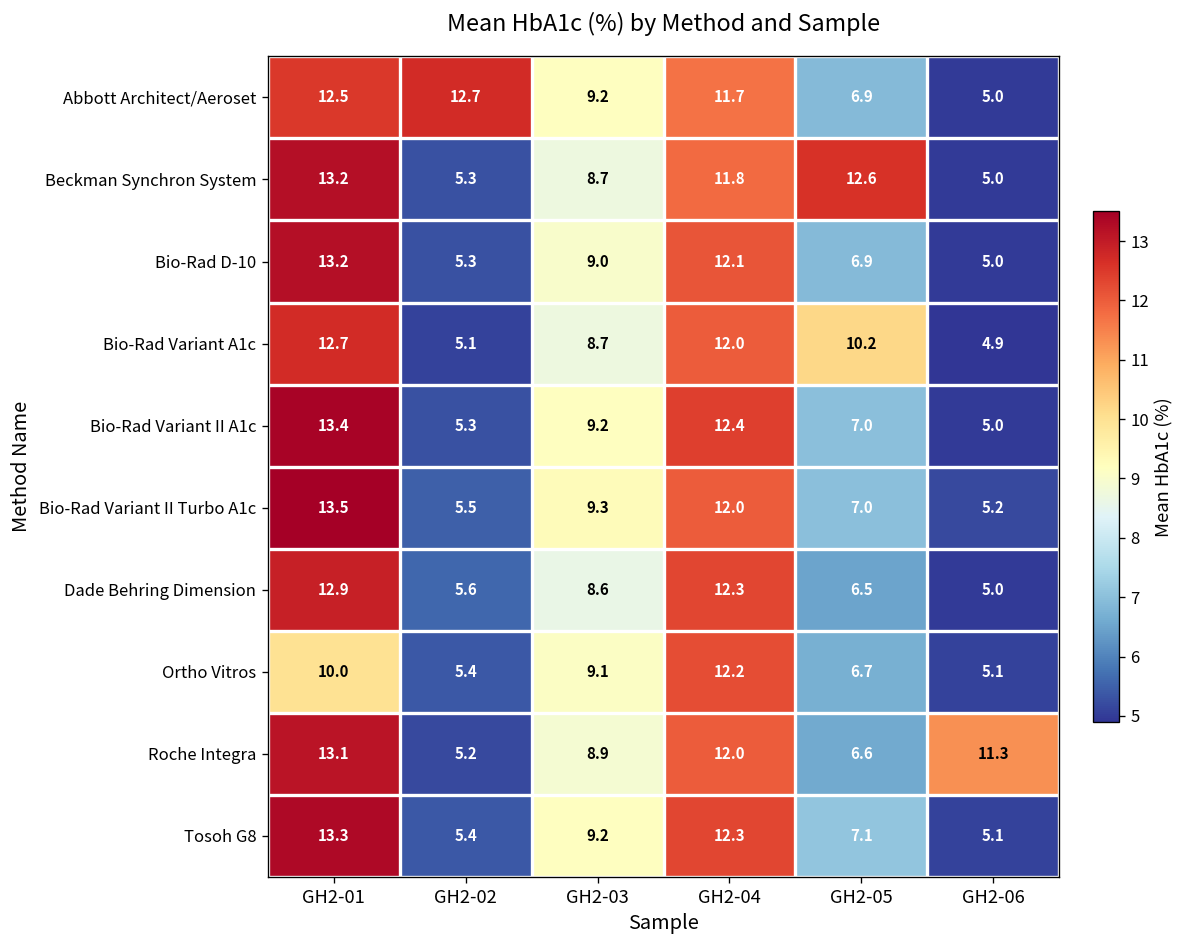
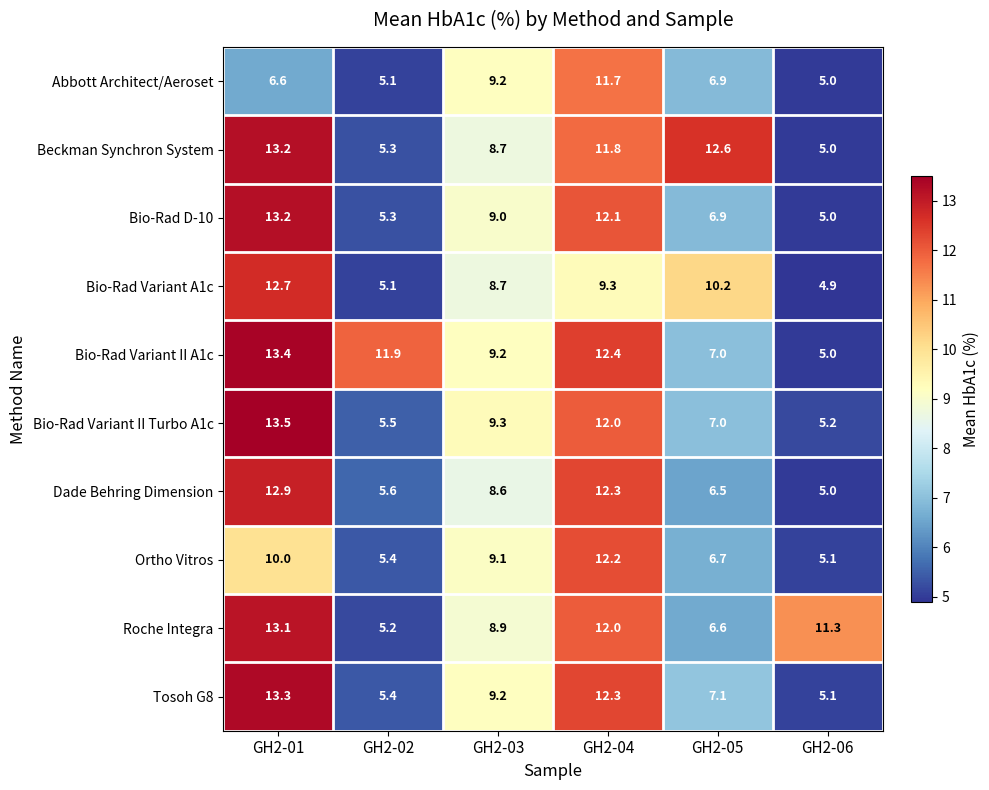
  {
    "Abbott Architect/Aeroset": {
-     "GH2-01": 12.5,
-     "GH2-02": 12.7,
+     "GH2-01": 6.6,
+     "GH2-02": 5.1,
      "GH2-03": 9.2,
      "GH2-04": 11.7,
      "GH2-05": 6.9,
      "GH2-06": 5.0
    },
    "Beckman Synchron System": {
      "GH2-01": 13.2,
      "GH2-02": 5.3,
      "GH2-03": 8.7,
      "GH2-04": 11.8,
      "GH2-05": 12.6,
      "GH2-06": 5.0
    },
    "Bio-Rad D-10": {
      "GH2-01": 13.2,
      "GH2-02": 5.3,
      "GH2-03": 9.0,
      "GH2-04": 12.1,
      "GH2-05": 6.9,
      "GH2-06": 5.0
    },
    "Bio-Rad Variant A1c": {
      "GH2-01": 12.7,
      "GH2-02": 5.1,
      "GH2-03": 8.7,
-     "GH2-04": 12.0,
+     "GH2-04": 9.3,
      "GH2-05": 10.2,
      "GH2-06": 4.9
    },
    "Bio-Rad Variant II A1c": {
      "GH2-01": 13.4,
-     "GH2-02": 5.3,
+     "GH2-02": 11.9,
      "GH2-03": 9.2,
      "GH2-04": 12.4,
      "GH2-05": 7.0,
      "GH2-06": 5.0
    },
    "Bio-Rad Variant II Turbo A1c": {
      "GH2-01": 13.5,
      "GH2-02": 5.5,
      "GH2-03": 9.3,
      "GH2-04": 12.0,
      "GH2-05": 7.0,
      "GH2-06": 5.2
    },
    "Dade Behring Dimension": {
      "GH2-01": 12.9,
      "GH2-02": 5.6,
      "GH2-03": 8.6,
      "GH2-04": 12.3,
      "GH2-05": 6.5,
      "GH2-06": 5.0
    },
    "Ortho Vitros": {
      "GH2-01": 10.0,
      "GH2-02": 5.4,
      "GH2-03": 9.1,
      "GH2-04": 12.2,
      "GH2-05": 6.7,
      "GH2-06": 5.1
    },
    "Roche Integra": {
      "GH2-01": 13.1,
      "GH2-02": 5.2,
      "GH2-03": 8.9,
      "GH2-04": 12.0,
      "GH2-05": 6.6,
      "GH2-06": 11.3
    },
    "Tosoh G8": {
      "GH2-01": 13.3,
      "GH2-02": 5.4,
      "GH2-03": 9.2,
      "GH2-04": 12.3,
      "GH2-05": 7.1,
      "GH2-06": 5.1
    }
  }
